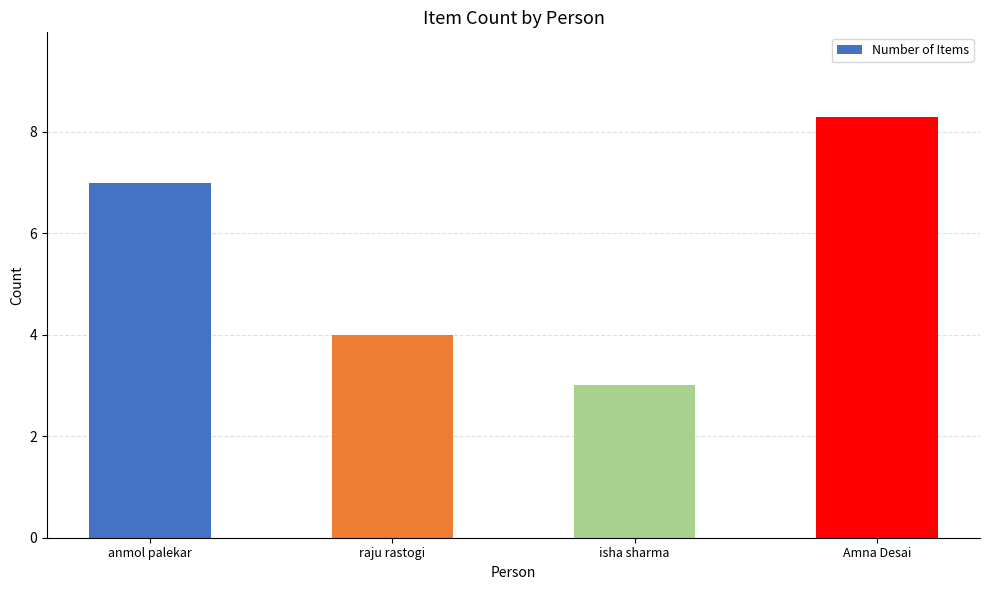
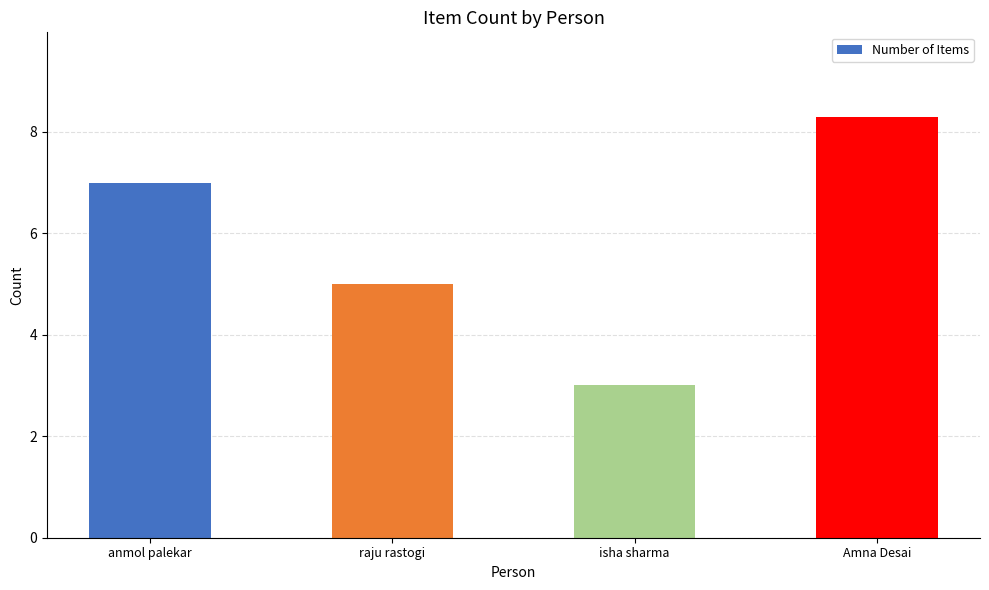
  {
    "anmol palekar": 7,
-   "raju rastogi": 4,
+   "raju rastogi": 5,
    "isha sharma": 3,
    "Amna Desai": 8.3
  }
